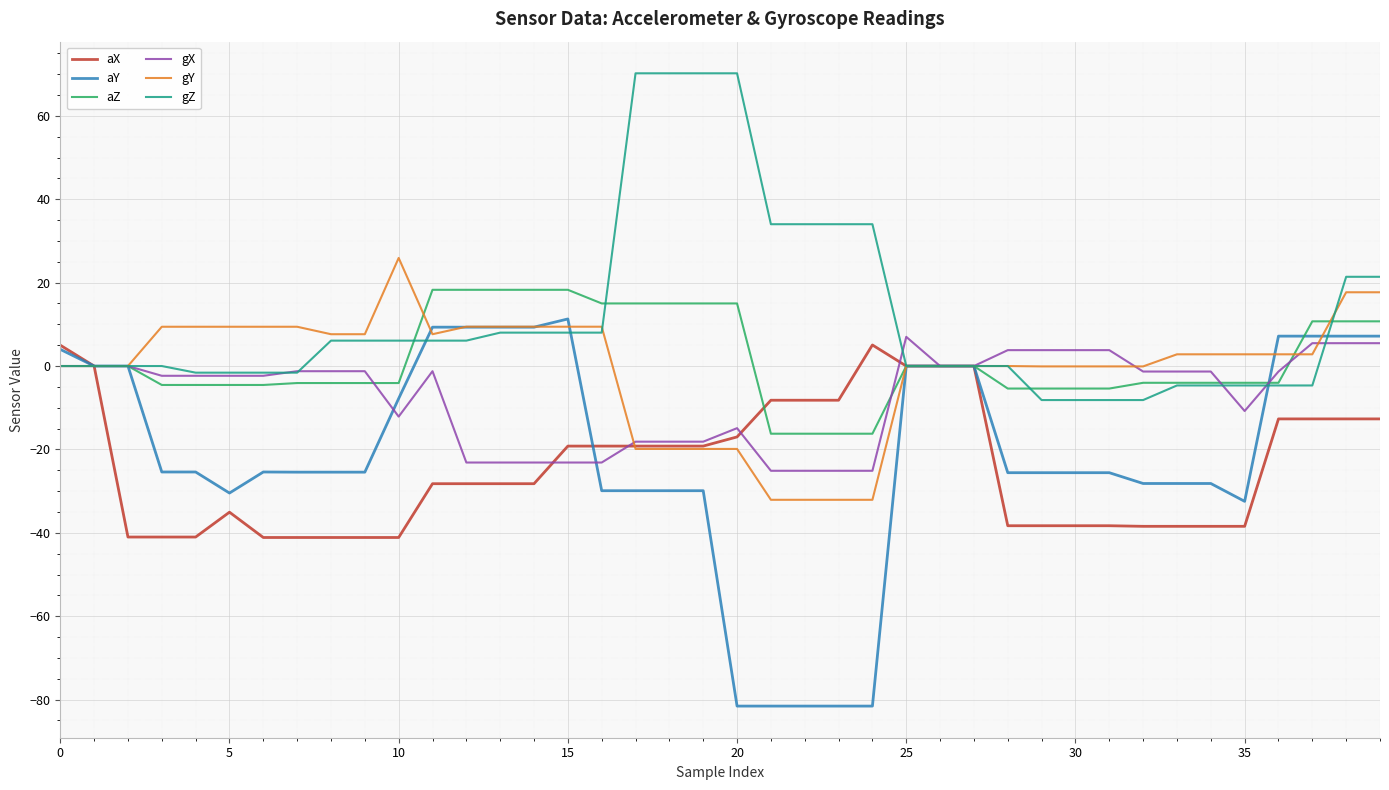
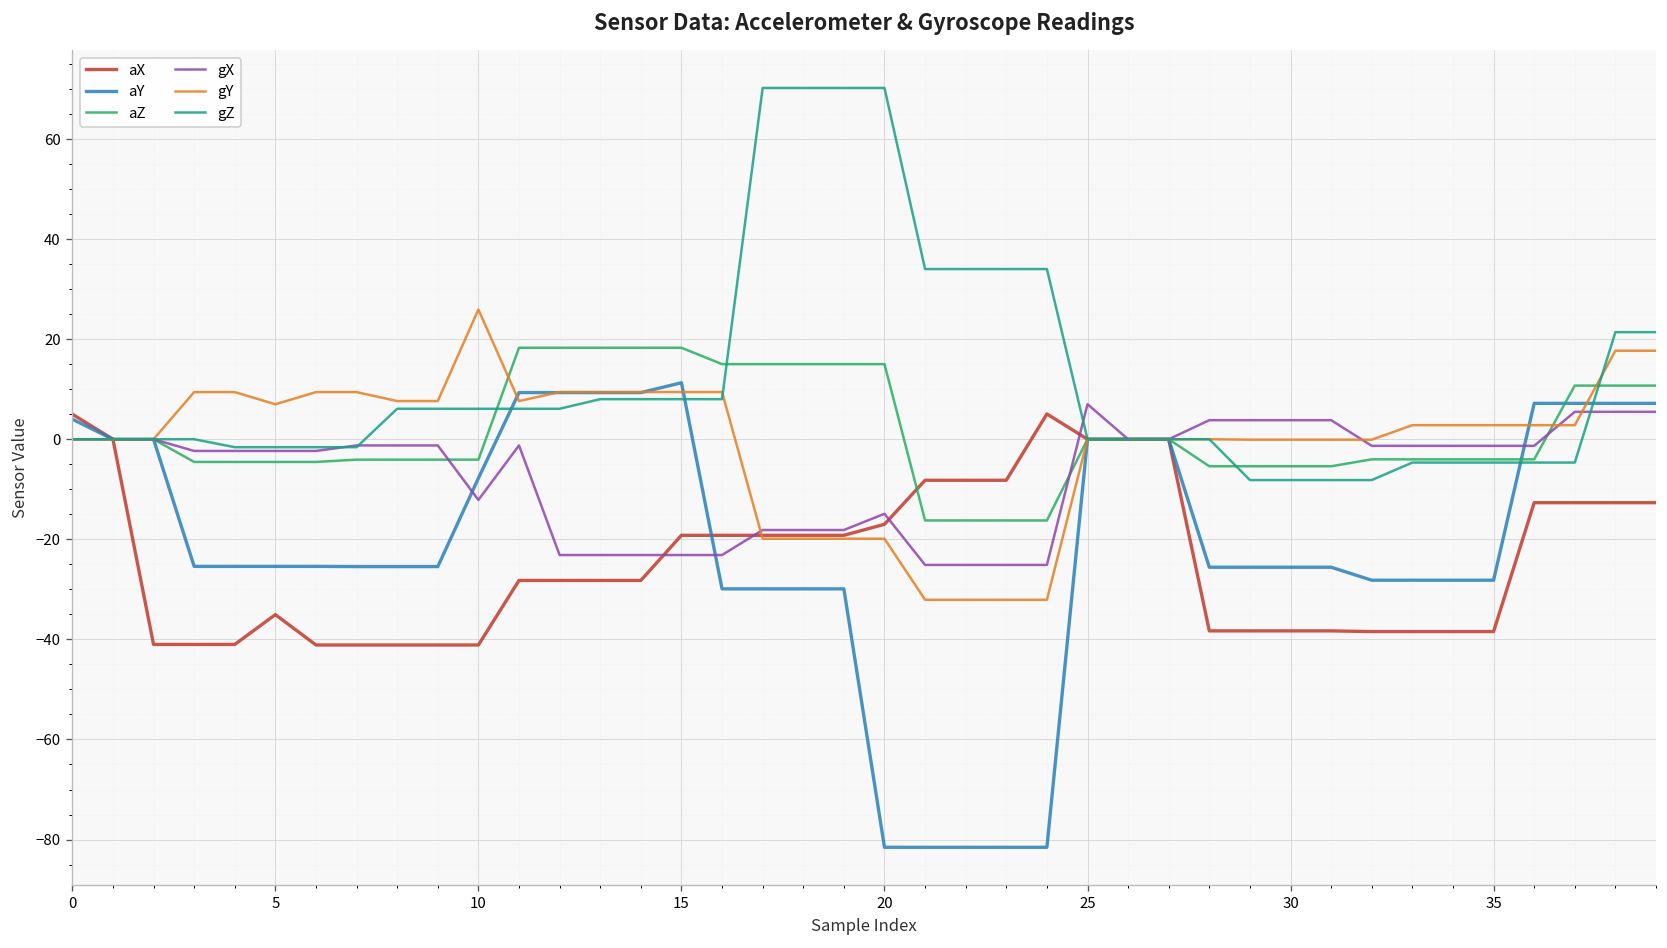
  {
    "aX": {
      "0": 5,
      "5": -35,
      "10": -41,
      "15": -19,
      "20": -17,
      "30": -38,
      "35": -38
    },
    "aY": {
      "0": 4,
-     "5": -30,
+     "5": -25,
      "10": -8,
      "15": 11,
      "20": -82,
      "30": -26,
-     "35": -32
+     "35": -28
    },
    "gX": {
      "5": -2,
      "10": -12,
      "15": -23,
      "20": -15,
      "25": 7,
      "30": 4,
-     "35": -11
+     "35": -1
    },
    "gY": {
-     "5": 9,
+     "5": 7,
      "10": 26,
      "15": 9,
      "20": -20,
      "30": 0,
      "35": 3
    }
  }
